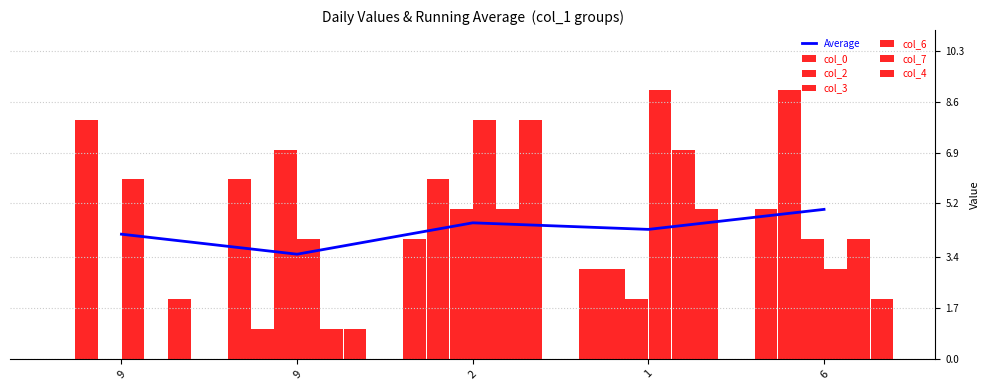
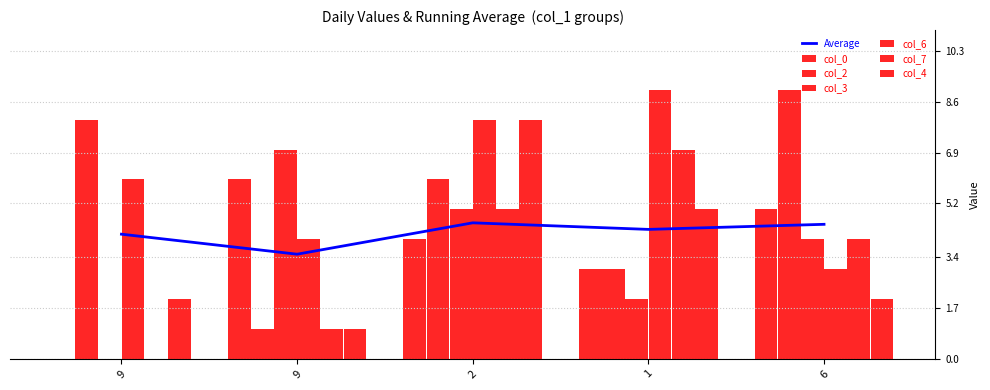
  {
    "Average": {
      "2": 4.6,
      "1": 4.3,
-     "6": 5.0
+     "6": 4.5
    }
  }
